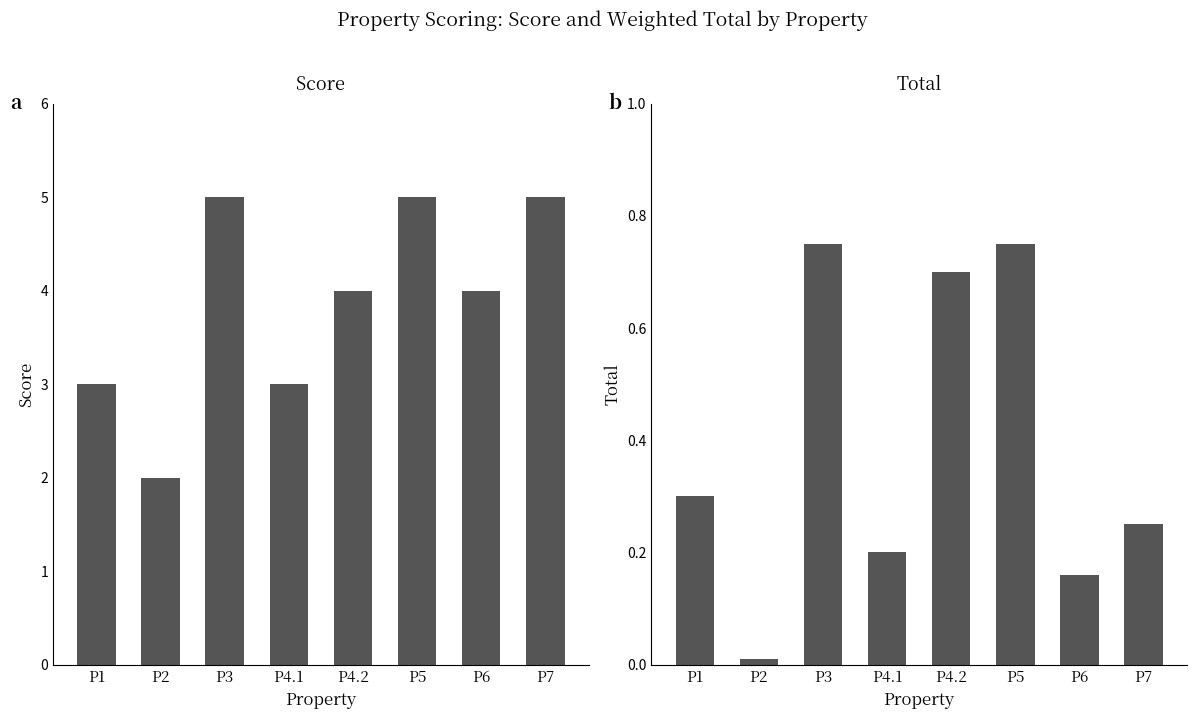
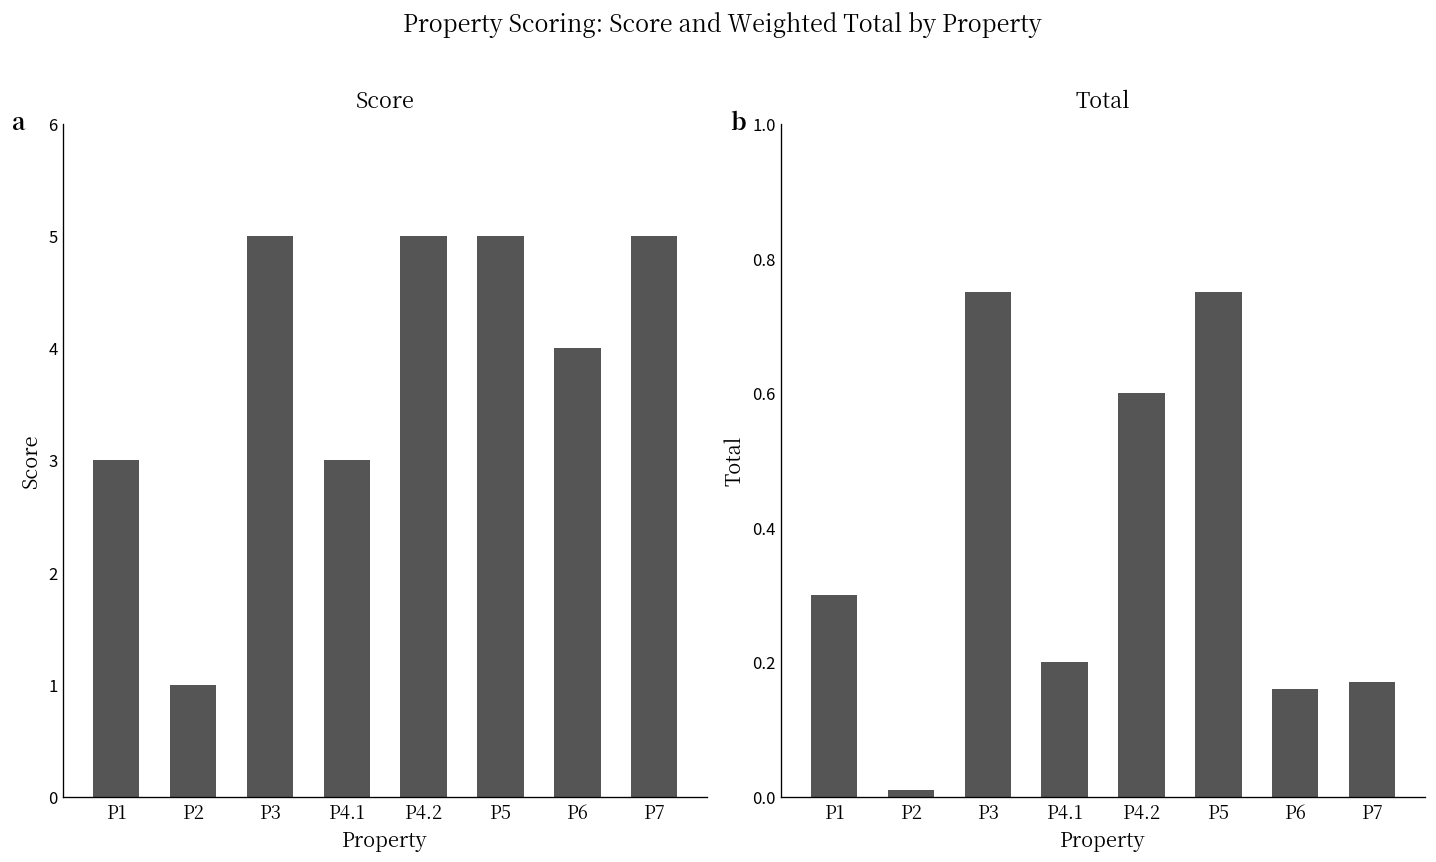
  {
    "Score": {
      "P1": 3,
-     "P2": 2,
+     "P2": 1,
      "P3": 5,
      "P4.1": 3,
-     "P4.2": 4,
+     "P4.2": 5,
      "P5": 5,
      "P6": 4,
      "P7": 5
    },
    "Total": {
      "P1": 0.30,
      "P2": 0.01,
      "P3": 0.75,
      "P4.1": 0.20,
-     "P4.2": 0.7,
+     "P4.2": 0.6,
      "P5": 0.75,
      "P6": 0.16,
-     "P7": 0.25
+     "P7": 0.17
    }
  }
